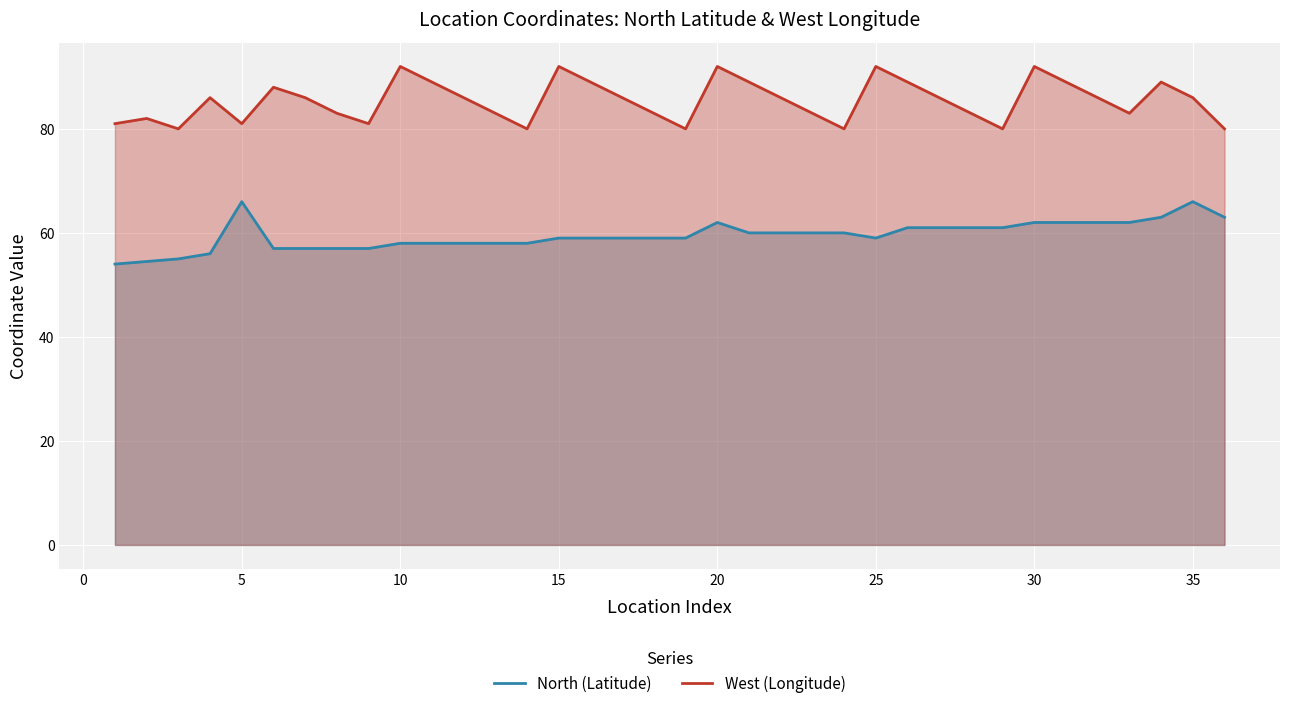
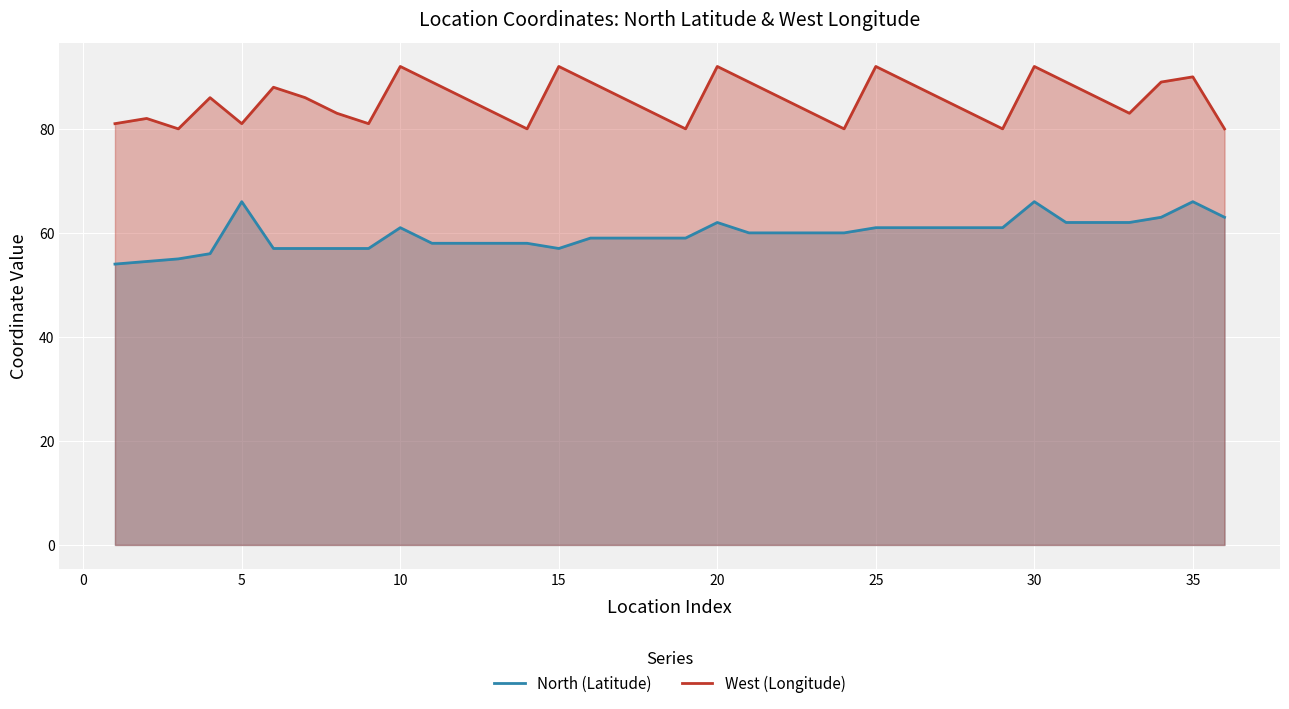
  {
    "North (Latitude)": {
      "5": 66,
-     "10": 58,
-     "15": 59,
+     "10": 61,
+     "15": 57,
      "20": 62,
-     "25": 59,
-     "30": 62,
+     "25": 61,
+     "30": 66,
      "35": 66
    },
    "West (Longitude)": {
      "5": 81,
      "10": 92,
      "15": 92,
      "20": 92,
      "25": 92,
      "30": 92,
-     "35": 86
+     "35": 90
    }
  }
